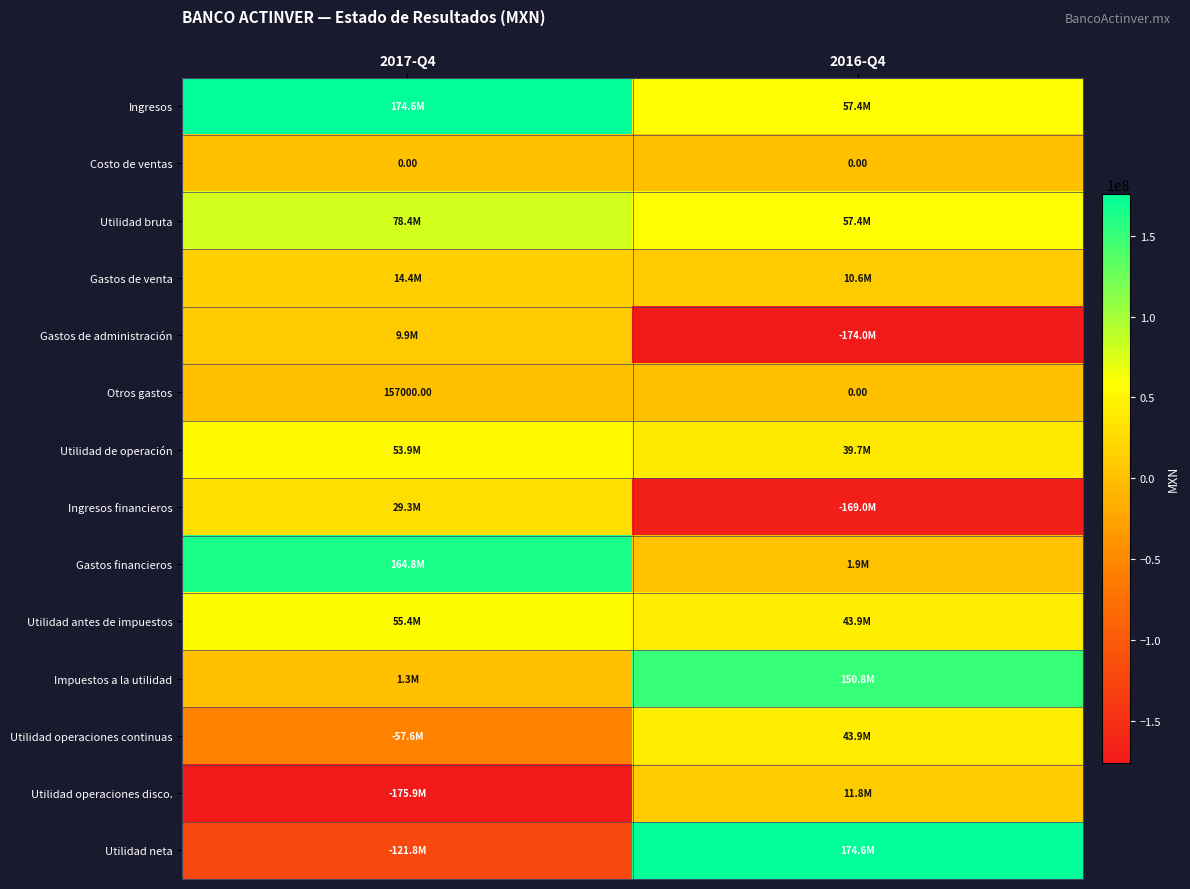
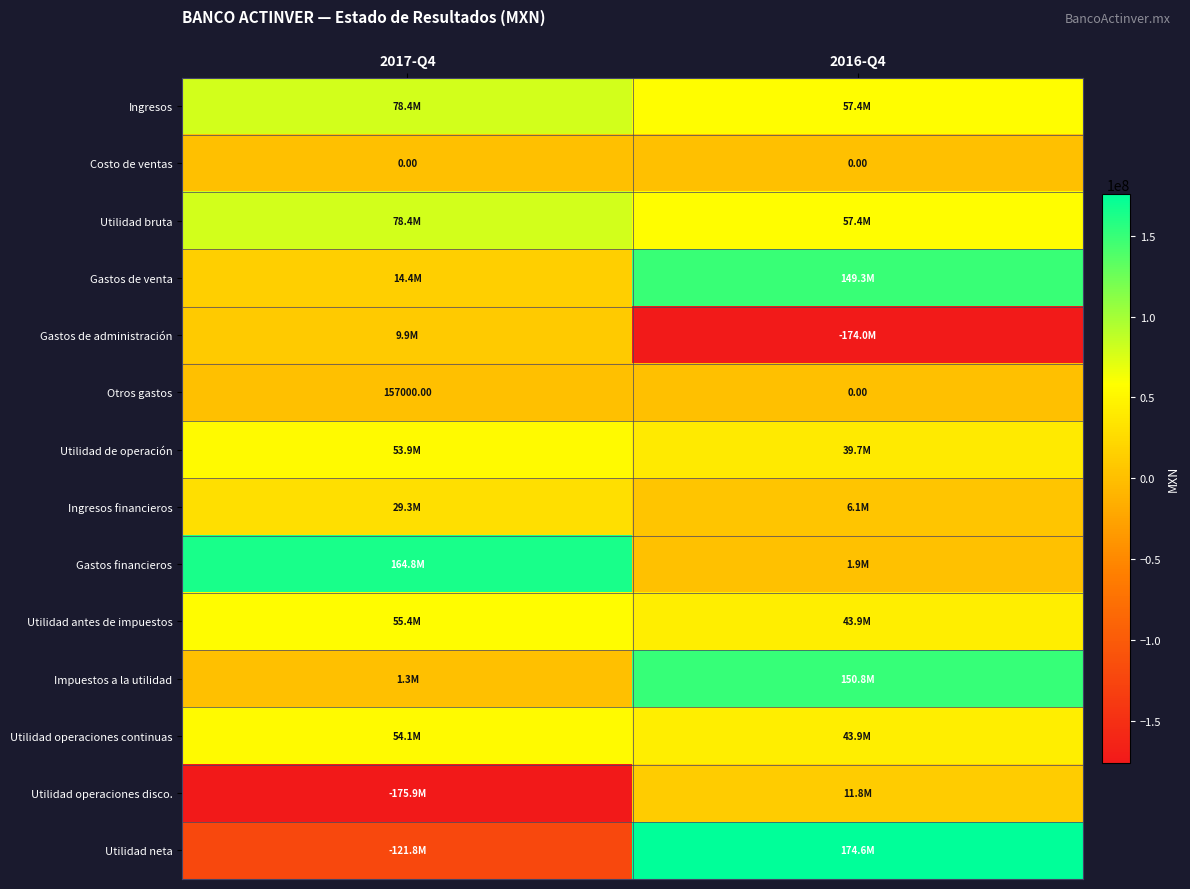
  {
    "Ingresos": {
-     "2017-Q4": "174.6M",
+     "2017-Q4": "78.4M",
      "2016-Q4": "57.4M"
    },
    "Costo de ventas": {
      "2017-Q4": "0.00",
      "2016-Q4": "0.00"
    },
    "Utilidad bruta": {
      "2017-Q4": "78.4M",
      "2016-Q4": "57.4M"
    },
    "Gastos de venta": {
      "2017-Q4": "14.4M",
-     "2016-Q4": "10.6M"
+     "2016-Q4": "149.3M"
    },
    "Gastos de administración": {
      "2017-Q4": "9.9M",
      "2016-Q4": "-174.0M"
    },
    "Otros gastos": {
      "2017-Q4": "157000.00",
      "2016-Q4": "0.00"
    },
    "Utilidad de operación": {
      "2017-Q4": "53.9M",
      "2016-Q4": "39.7M"
    },
    "Ingresos financieros": {
      "2017-Q4": "29.3M",
-     "2016-Q4": "-169.0M"
+     "2016-Q4": "6.1M"
    },
    "Gastos financieros": {
      "2017-Q4": "164.8M",
      "2016-Q4": "1.9M"
    },
    "Utilidad antes de impuestos": {
      "2017-Q4": "55.4M",
      "2016-Q4": "43.9M"
    },
    "Impuestos a la utilidad": {
      "2017-Q4": "1.3M",
      "2016-Q4": "150.8M"
    },
    "Utilidad operaciones continuas": {
-     "2017-Q4": "-57.6M",
+     "2017-Q4": "54.1M",
      "2016-Q4": "43.9M"
    },
    "Utilidad operaciones disco.": {
      "2017-Q4": "-175.9M",
      "2016-Q4": "11.8M"
    },
    "Utilidad neta": {
      "2017-Q4": "-121.8M",
      "2016-Q4": "174.6M"
    }
  }
